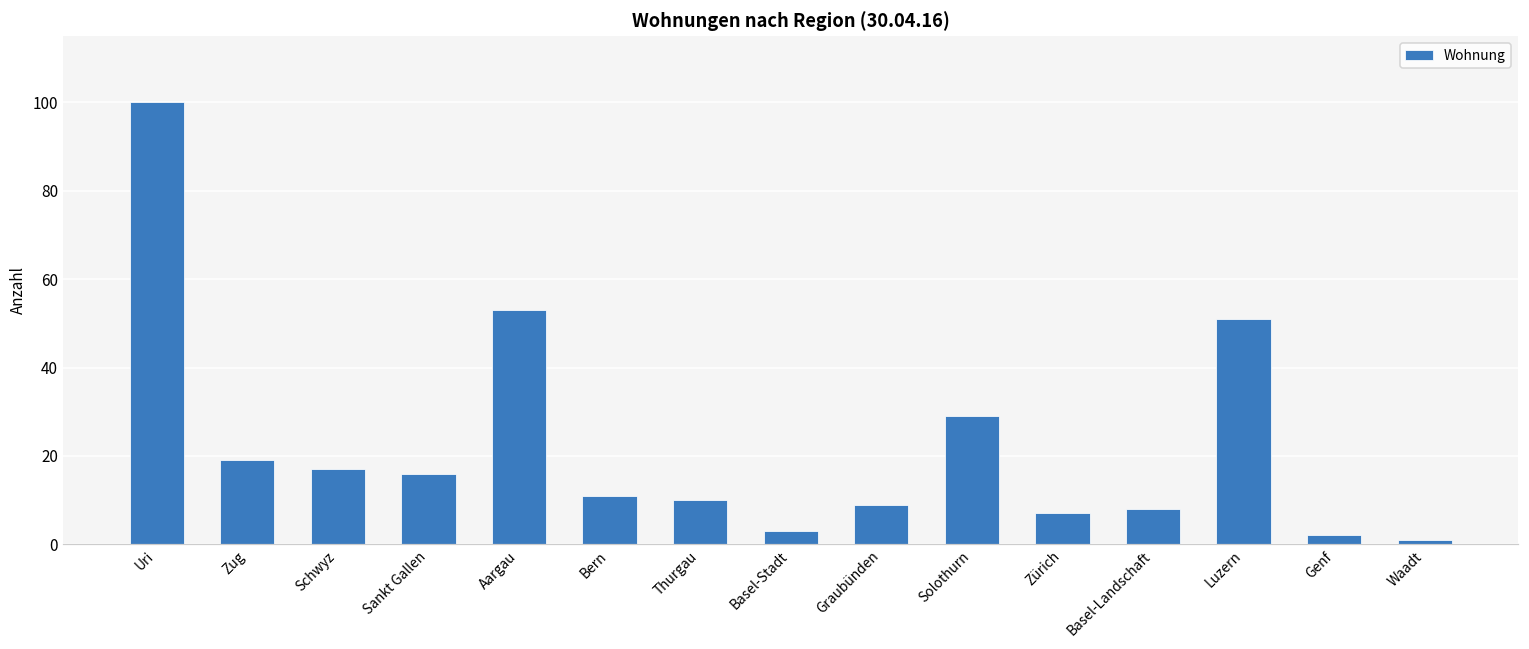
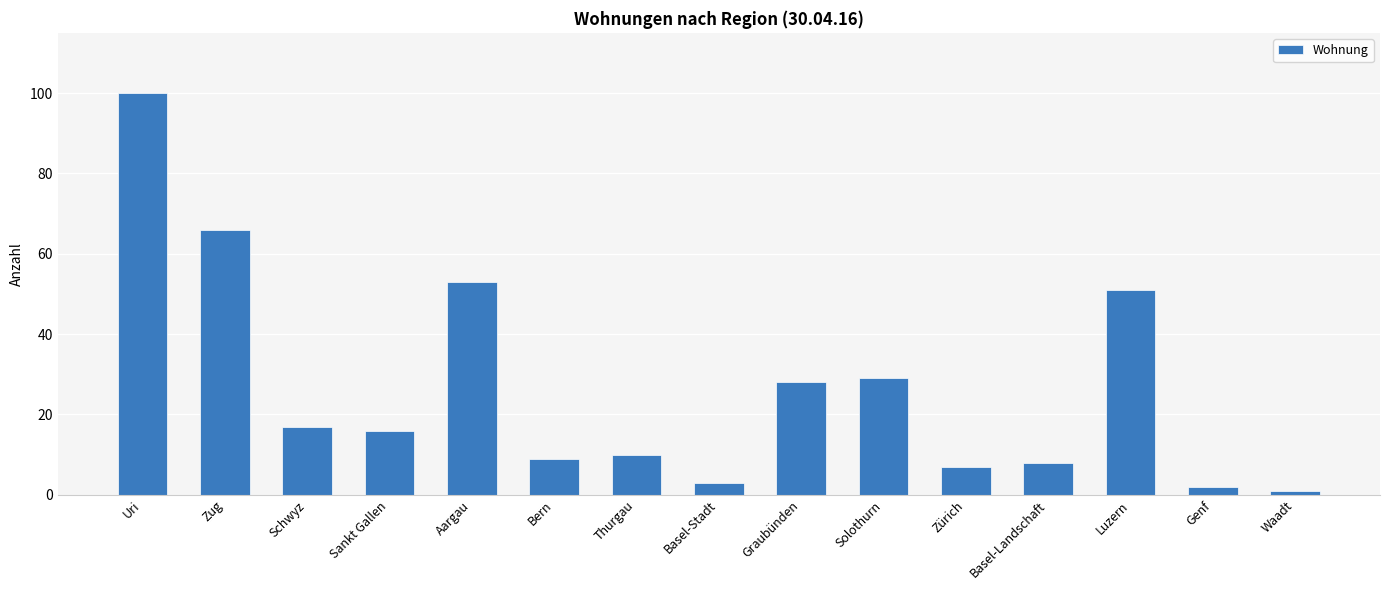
  {
    "Uri": 100,
-   "Zug": 19,
+   "Zug": 66,
    "Schwyz": 17,
    "Sankt Gallen": 16,
    "Aargau": 53,
-   "Bern": 11,
+   "Bern": 9,
    "Thurgau": 10,
    "Basel-Stadt": 3,
-   "Graubünden": 9,
+   "Graubünden": 28,
    "Solothurn": 29,
    "Zürich": 7,
    "Basel-Landschaft": 8,
    "Luzern": 51,
    "Genf": 2,
    "Waadt": 1
  }
